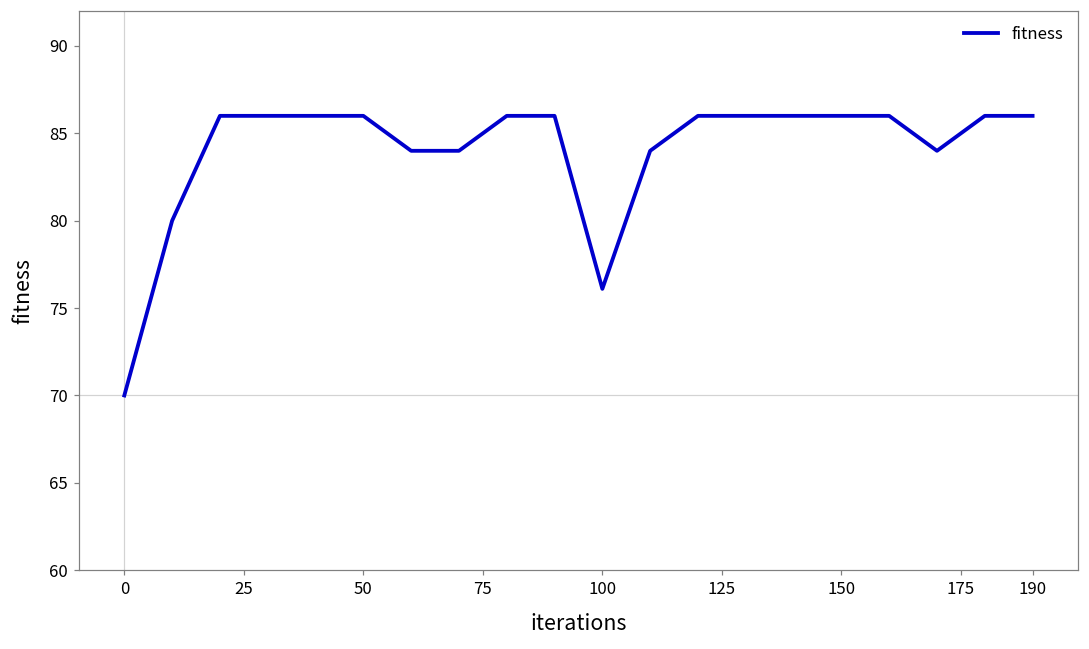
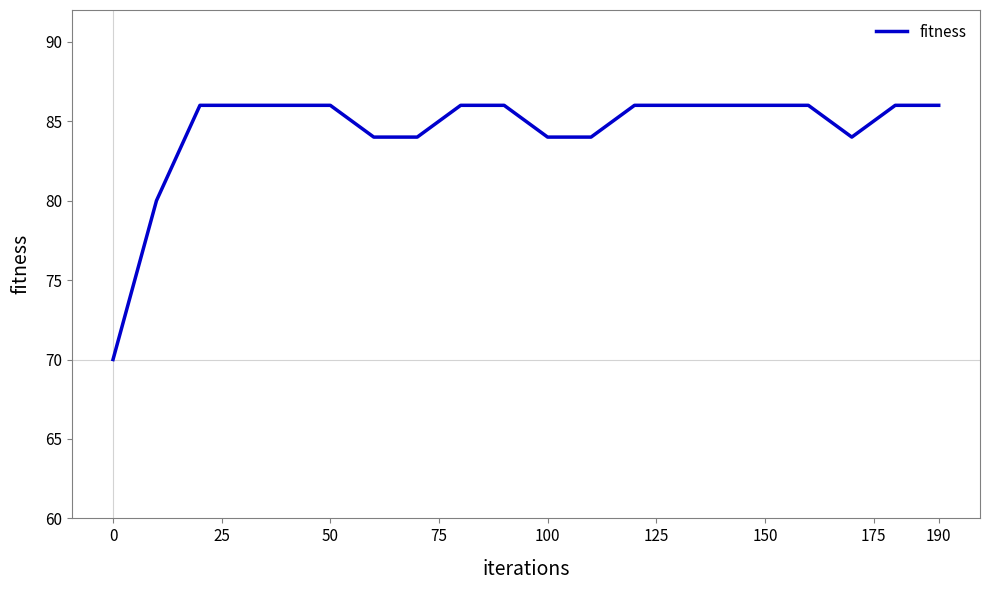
  {
    "0": 70.0,
    "50": 86.0,
-   "100": 76.1,
+   "100": 84.0,
    "150": 86.0,
    "190": 86.0
  }
